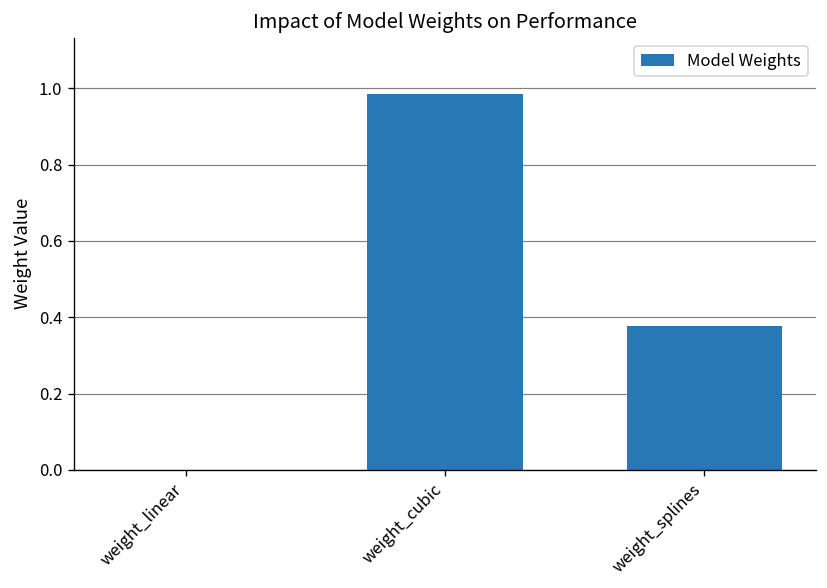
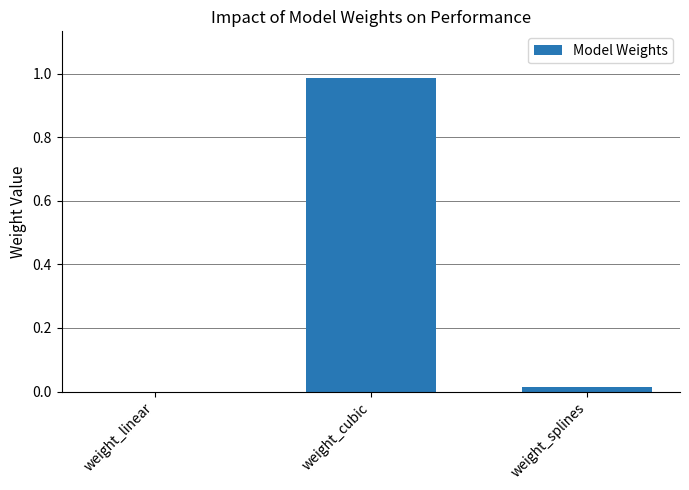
  {
    "weight_cubic": 0.98,
-   "weight_splines": 0.38
+   "weight_splines": 0.02
  }
